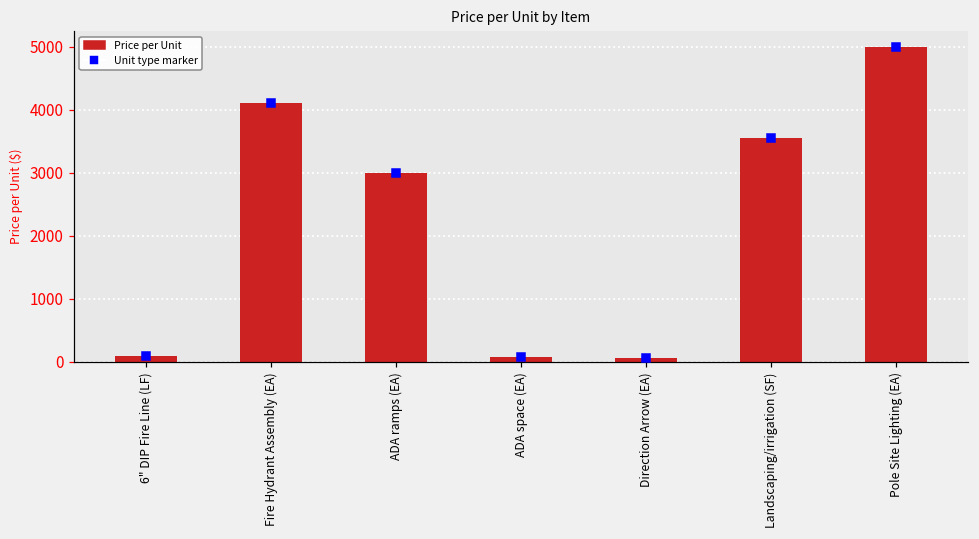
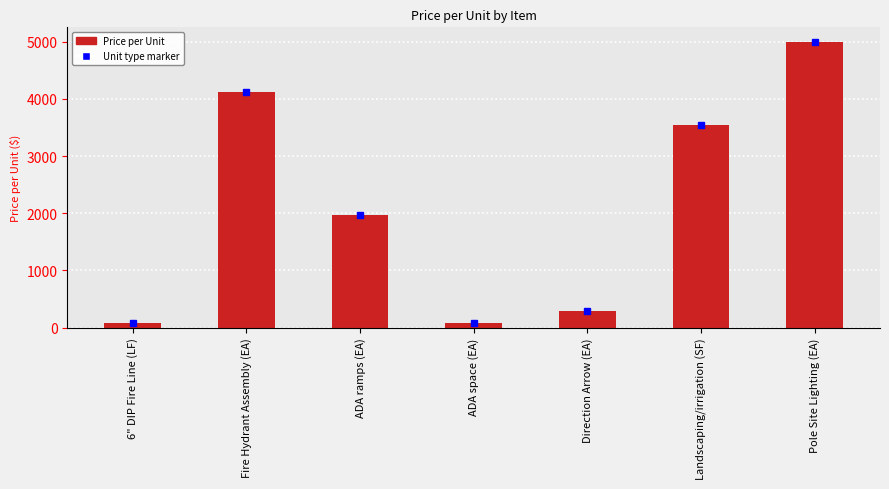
  {
    "Price per Unit": {
      "6\" DIP Fire Line (LF)": 100,
      "Fire Hydrant Assembly (EA)": 4100,
-     "ADA ramps (EA)": 3000,
+     "ADA ramps (EA)": 2000,
      "ADA space (EA)": 100,
-     "Direction Arrow (EA)": 100,
+     "Direction Arrow (EA)": 300,
      "Landscaping/irrigation (SF)": 3500,
      "Pole Site Lighting (EA)": 5000
    }
  }
